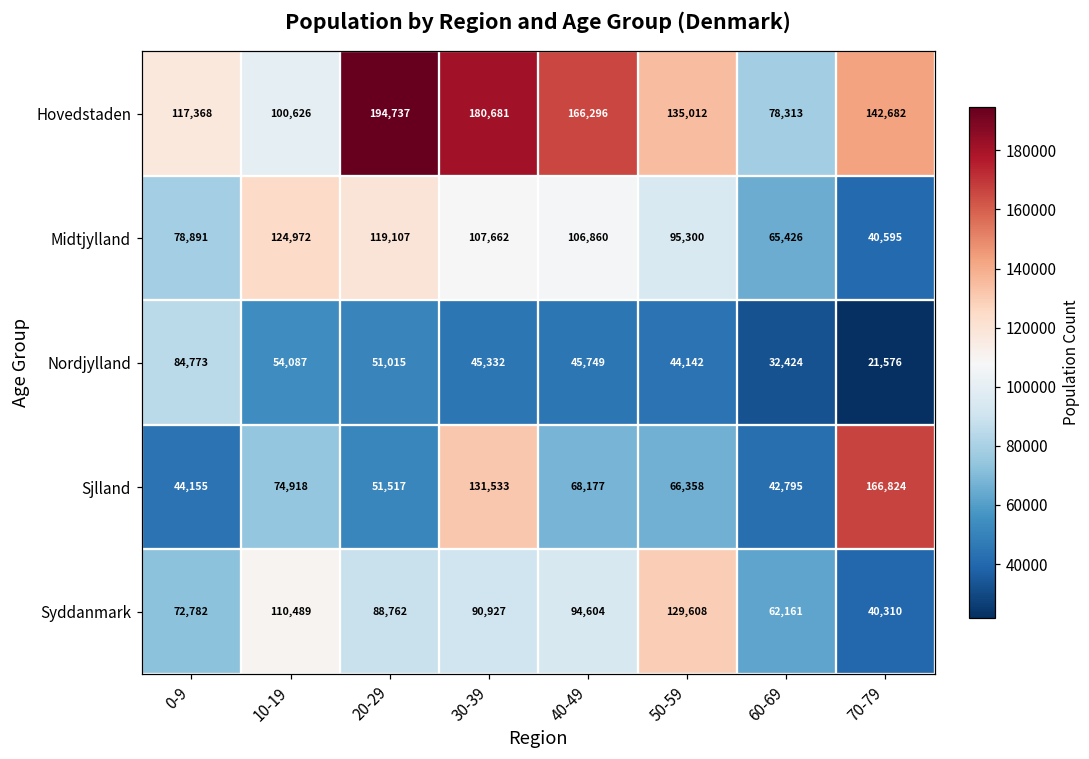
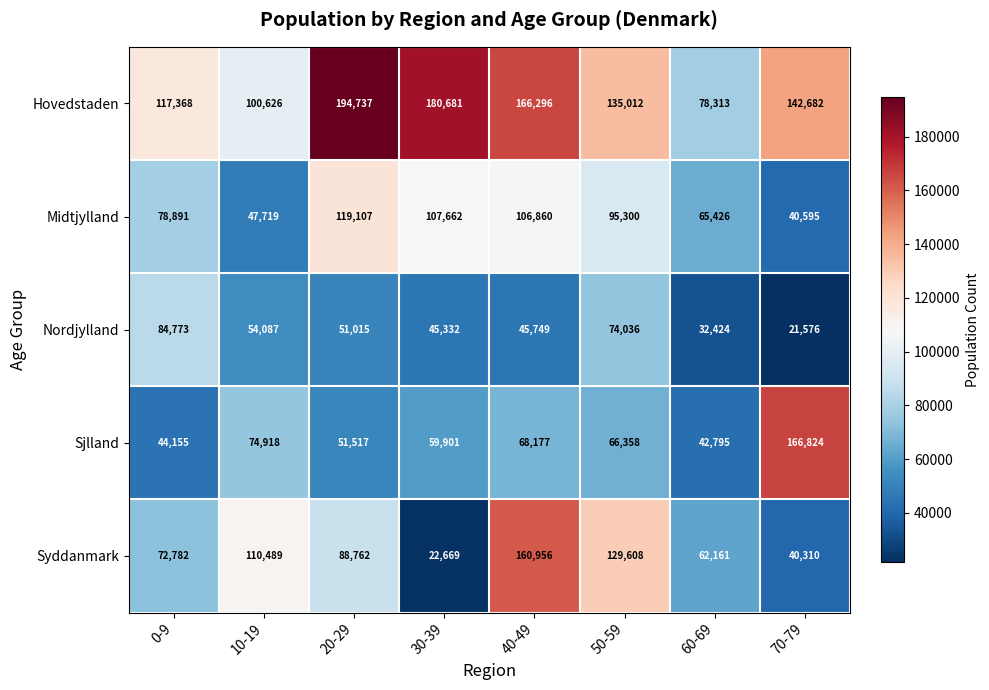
  {
    "Hovedstaden": {
      "0-9": "117,368",
      "10-19": "100,626",
      "20-29": "194,737",
      "30-39": "180,681",
      "40-49": "166,296",
      "50-59": "135,012",
      "60-69": "78,313",
      "70-79": "142,682"
    },
    "Midtjylland": {
      "0-9": "78,891",
-     "10-19": "124,972",
+     "10-19": "47,719",
      "20-29": "119,107",
      "30-39": "107,662",
      "40-49": "106,860",
      "50-59": "95,300",
      "60-69": "65,426",
      "70-79": "40,595"
    },
    "Nordjylland": {
      "0-9": "84,773",
      "10-19": "54,087",
      "20-29": "51,015",
      "30-39": "45,332",
      "40-49": "45,749",
-     "50-59": "44,142",
+     "50-59": "74,036",
      "60-69": "32,424",
      "70-79": "21,576"
    },
    "Sjlland": {
      "0-9": "44,155",
      "10-19": "74,918",
      "20-29": "51,517",
-     "30-39": "131,533",
+     "30-39": "59,901",
      "40-49": "68,177",
      "50-59": "66,358",
      "60-69": "42,795",
      "70-79": "166,824"
    },
    "Syddanmark": {
      "0-9": "72,782",
      "10-19": "110,489",
      "20-29": "88,762",
-     "30-39": "90,927",
-     "40-49": "94,604",
+     "30-39": "22,669",
+     "40-49": "160,956",
      "50-59": "129,608",
      "60-69": "62,161",
      "70-79": "40,310"
    }
  }
